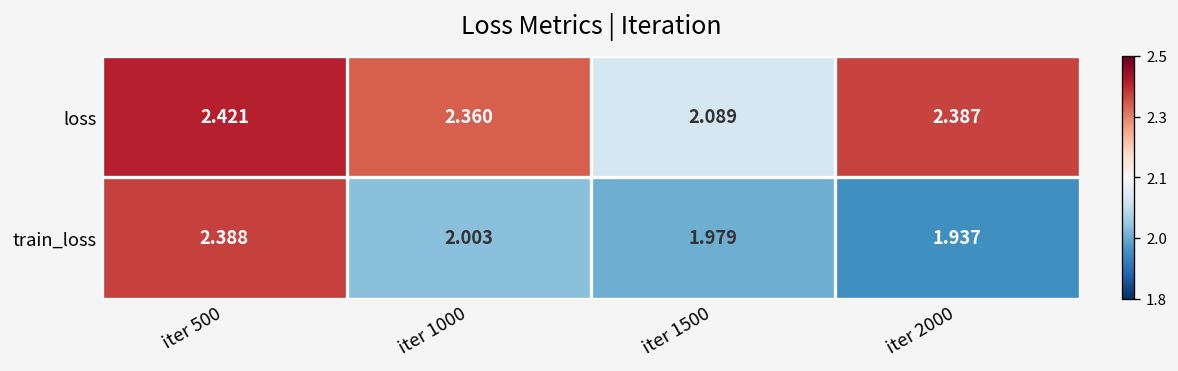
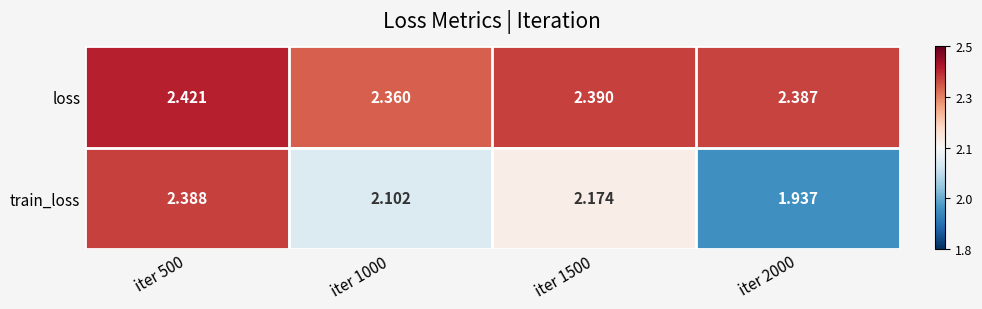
  {
    "loss": {
      "iter 500": 2.421,
      "iter 1000": 2.360,
-     "iter 1500": 2.089,
+     "iter 1500": 2.390,
      "iter 2000": 2.387
    },
    "train_loss": {
      "iter 500": 2.388,
-     "iter 1000": 2.003,
-     "iter 1500": 1.979,
+     "iter 1000": 2.102,
+     "iter 1500": 2.174,
      "iter 2000": 1.937
    }
  }
